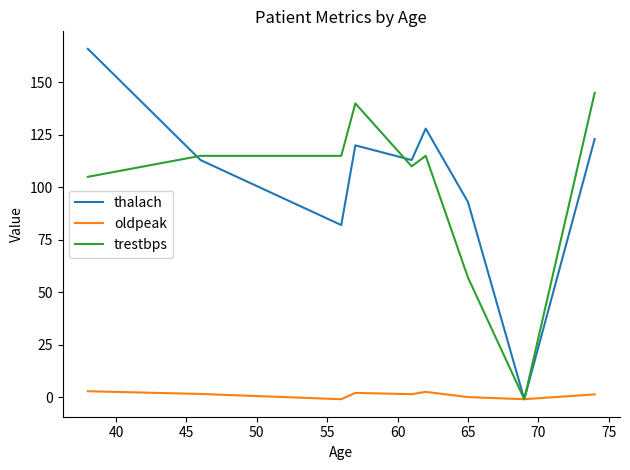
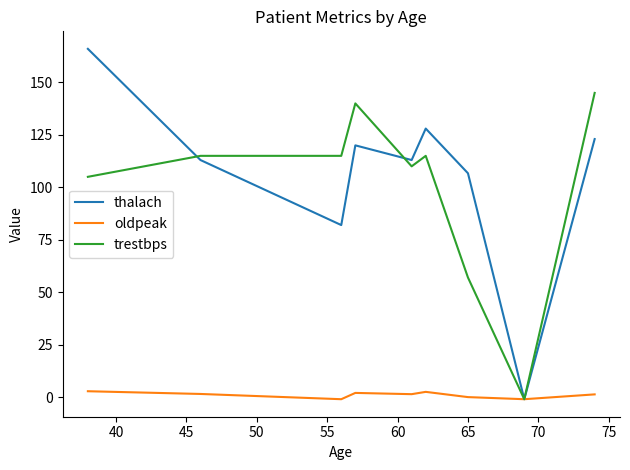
  {
    "thalach": {
-     "65": 93
+     "65": 107
    },
    "oldpeak": {
      "65": 0
    },
    "trestbps": {
      "65": 57
    }
  }
